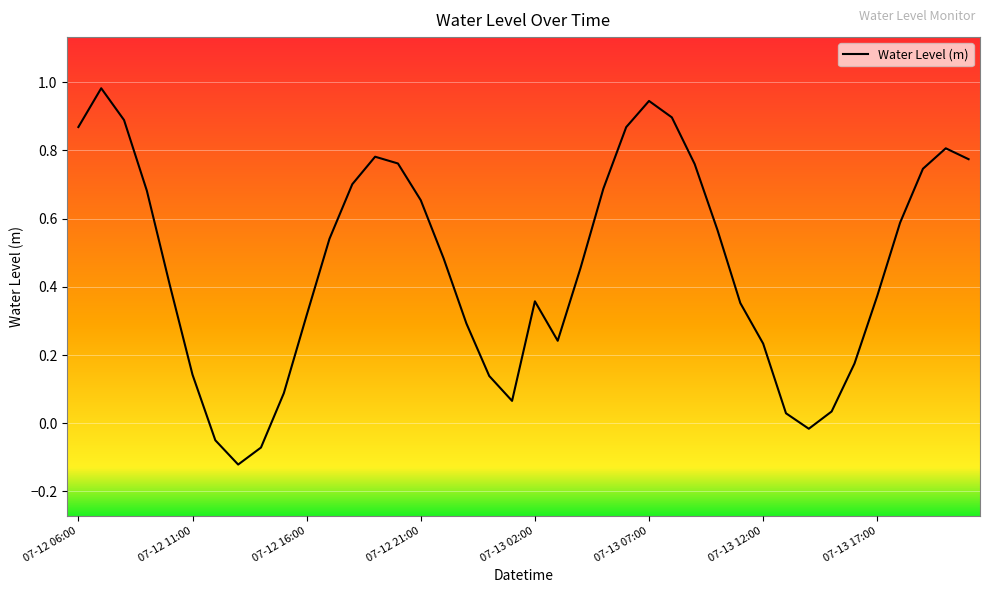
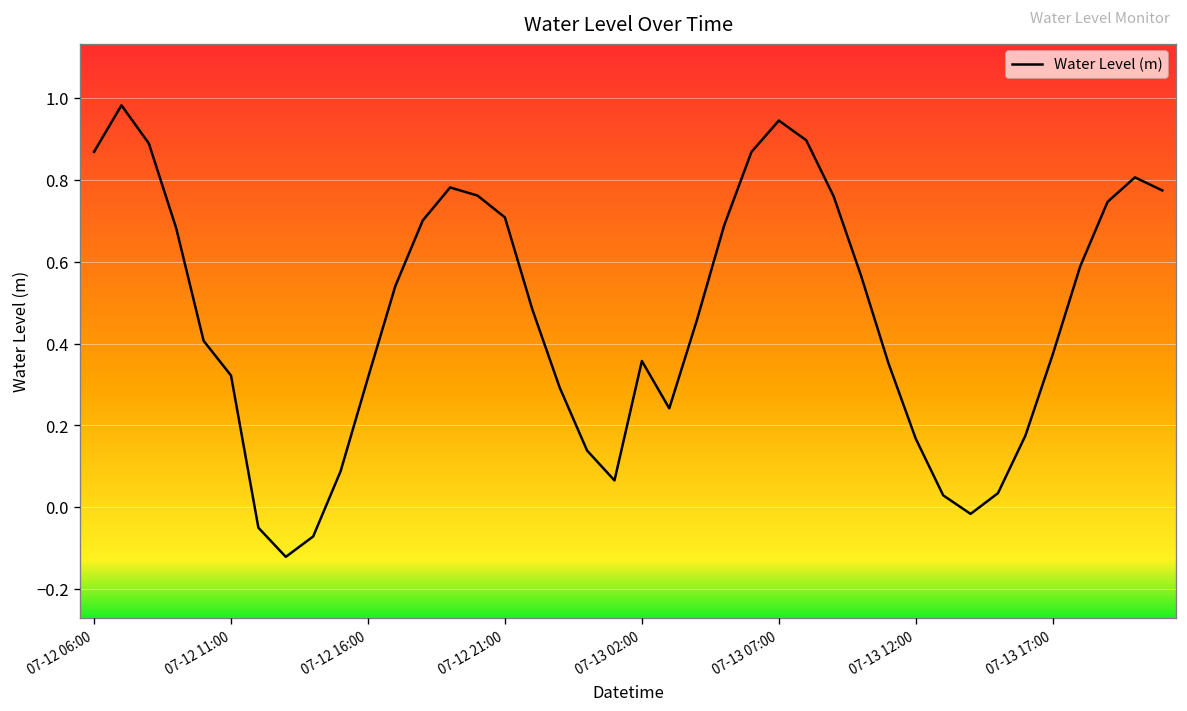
  {
    "07-12 06:00": 0.87,
-   "07-12 11:00": 0.14,
+   "07-12 11:00": 0.32,
    "07-12 16:00": 0.32,
-   "07-12 21:00": 0.65,
+   "07-12 21:00": 0.71,
    "07-13 02:00": 0.36,
    "07-13 07:00": 0.95,
-   "07-13 12:00": 0.23,
+   "07-13 12:00": 0.17,
    "07-13 17:00": 0.37
  }
